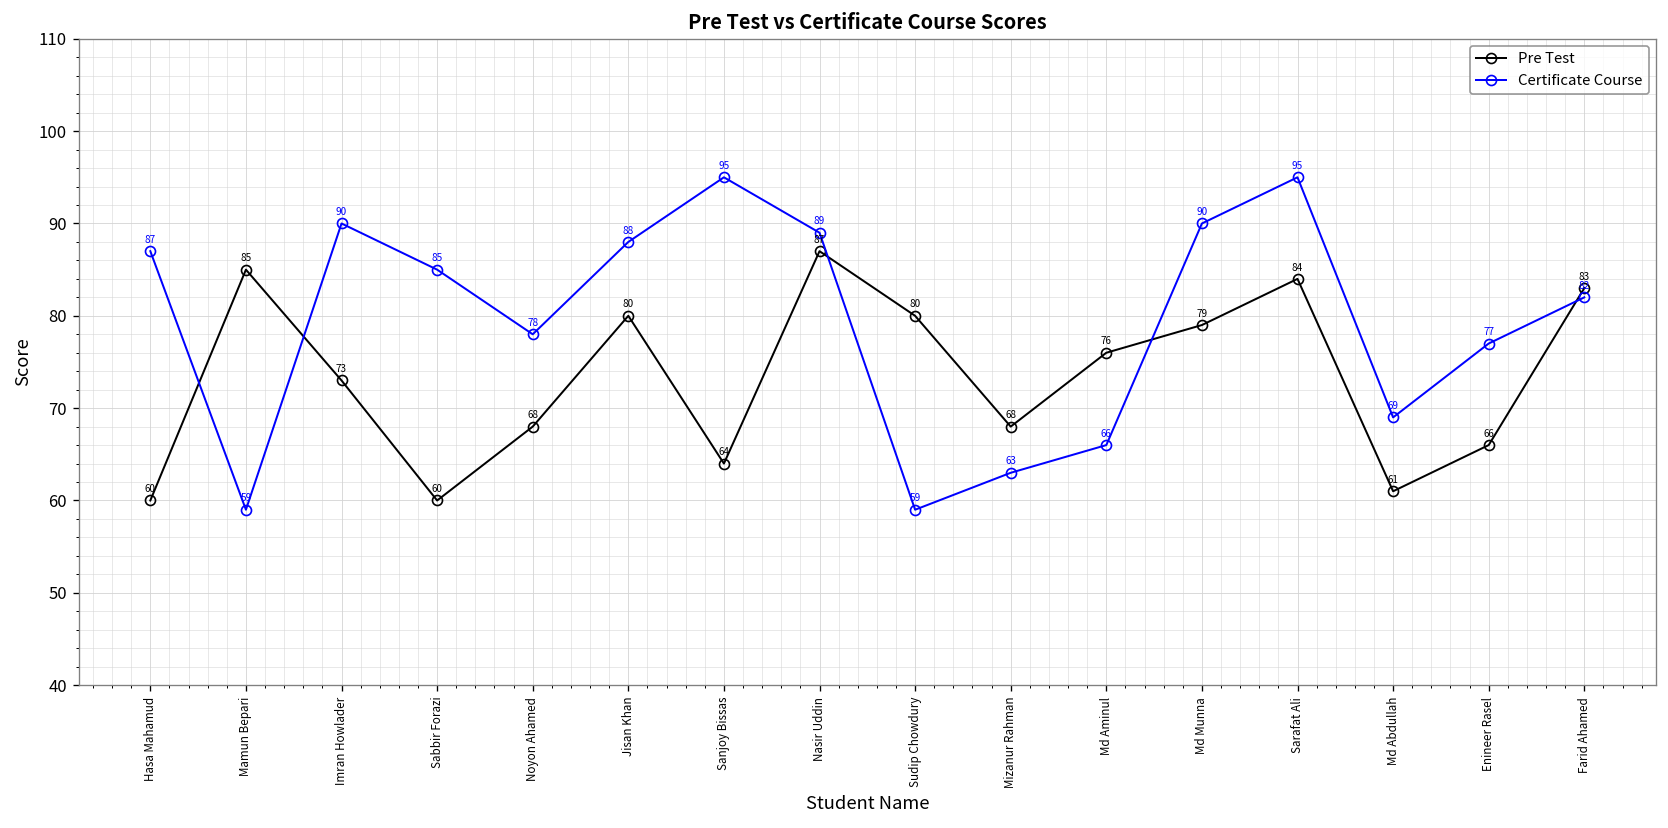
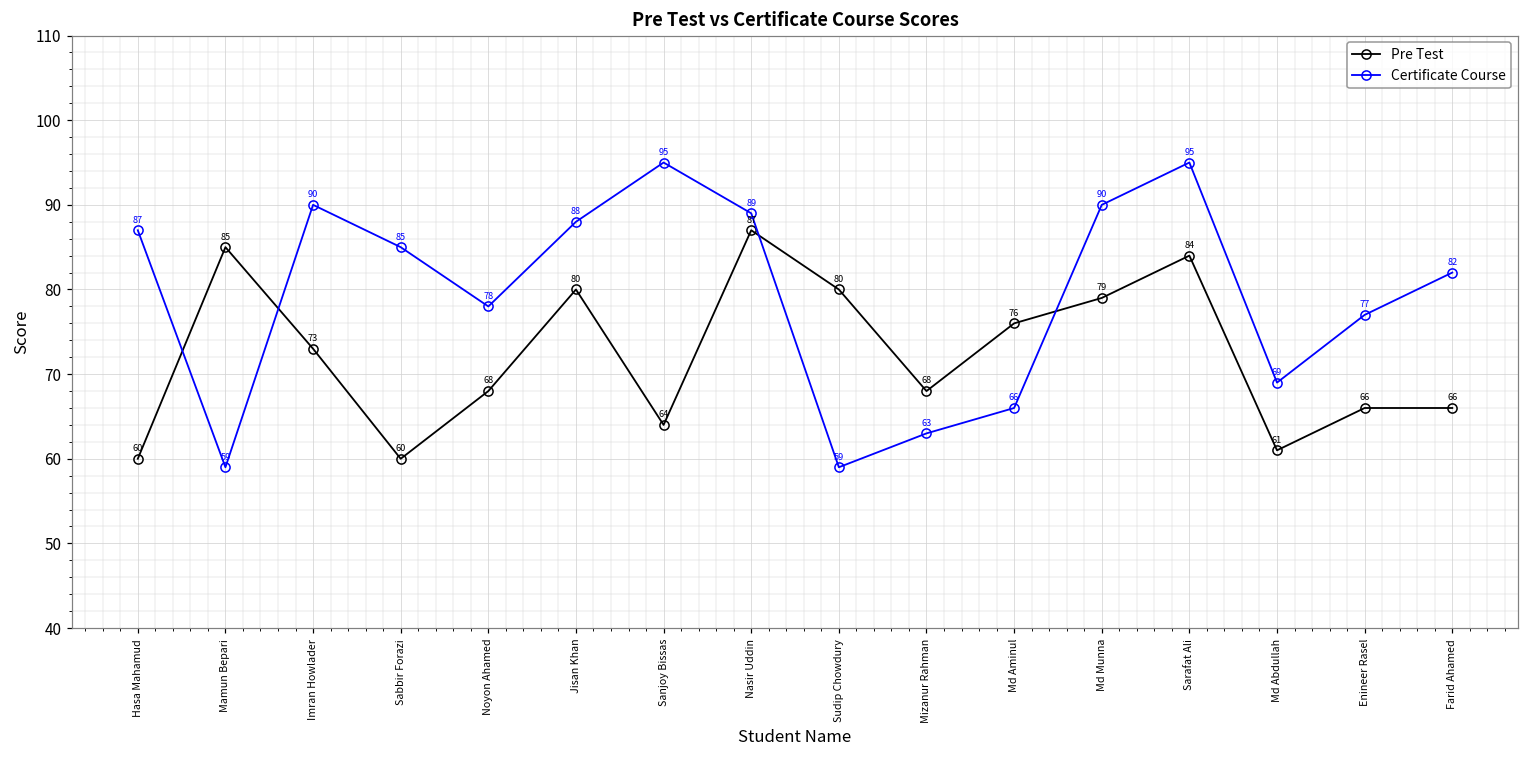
  {
    "Pre Test": {
      "Hasa Mahamud": 60,
      "Mamun Bepari": 85,
      "Imran Howlader": 73,
      "Sabbir Forazi": 60,
      "Noyon Ahamed": 68,
      "Jisan Khan": 80,
      "Sanjoy Bissas": 64,
      "Sudip Chowdury": 80,
      "Mizanur Rahman": 68,
      "Md Aminul": 76,
      "Md Munna": 79,
      "Sarafat Ali": 84,
      "Md Abdullah": 61,
      "Enineer Rasel": 66,
-     "Farid Ahamed": 83
+     "Farid Ahamed": 66
    },
    "Certificate Course": {
      "Hasa Mahamud": 87,
      "Mamun Bepari": 59,
      "Imran Howlader": 90,
      "Sabbir Forazi": 85,
      "Noyon Ahamed": 78,
      "Jisan Khan": 88,
      "Sanjoy Bissas": 95,
      "Nasir Uddin": 89,
      "Sudip Chowdury": 59,
      "Mizanur Rahman": 63,
      "Md Aminul": 66,
      "Md Munna": 90,
      "Sarafat Ali": 95,
      "Md Abdullah": 69,
      "Enineer Rasel": 77,
      "Farid Ahamed": 82
    }
  }
